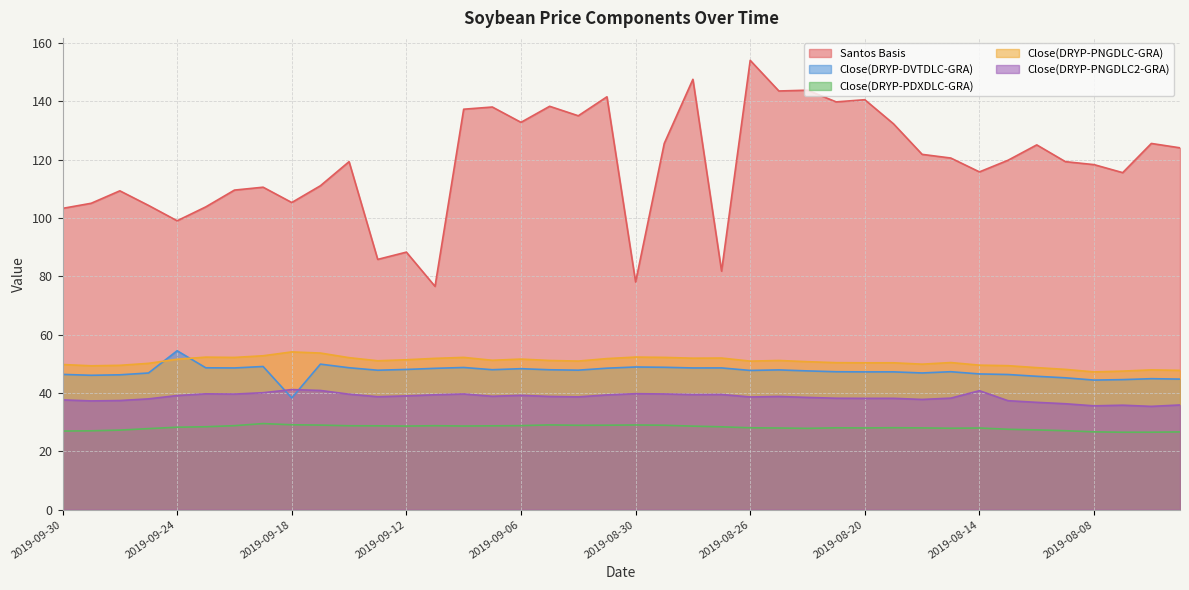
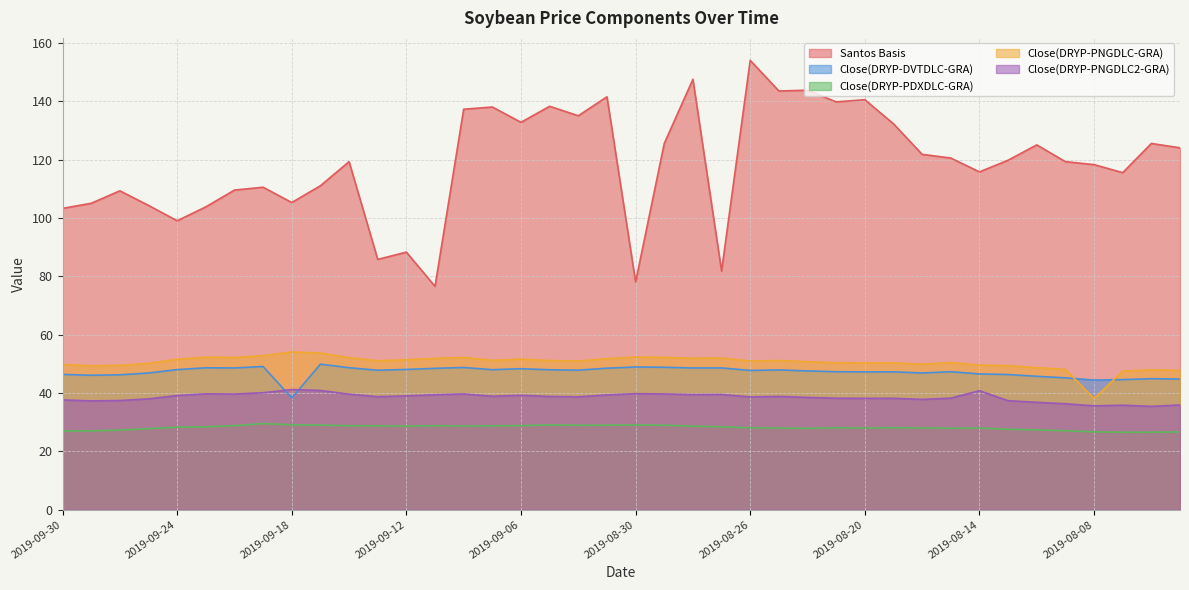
  {
    "Santos Basis": {
      "2019-09-30": 103,
      "2019-09-24": 99,
      "2019-09-18": 105,
      "2019-09-12": 88,
      "2019-09-06": 133,
      "2019-08-30": 78,
      "2019-08-26": 154,
      "2019-08-20": 141,
      "2019-08-14": 116,
      "2019-08-08": 118
    },
    "Close(DRYP-DVTDLC-GRA)": {
      "2019-09-30": 46,
-     "2019-09-24": 54,
+     "2019-09-24": 48,
      "2019-09-18": 38,
      "2019-09-12": 48,
      "2019-09-06": 48,
      "2019-08-30": 49,
      "2019-08-26": 48,
      "2019-08-20": 47,
      "2019-08-14": 47,
      "2019-08-08": 44
    },
    "Close(DRYP-PDXDLC-GRA)": {
      "2019-09-30": 27,
      "2019-09-24": 28,
      "2019-09-18": 29,
      "2019-09-12": 29,
      "2019-09-06": 29,
      "2019-08-30": 29,
      "2019-08-26": 28,
      "2019-08-20": 28,
      "2019-08-14": 28,
      "2019-08-08": 27
    },
    "Close(DRYP-PNGDLC-GRA)": {
      "2019-09-30": 50,
      "2019-09-24": 52,
      "2019-09-18": 54,
      "2019-09-12": 51,
      "2019-09-06": 52,
      "2019-08-30": 52,
      "2019-08-26": 51,
      "2019-08-20": 50,
      "2019-08-14": 50,
-     "2019-08-08": 47
+     "2019-08-08": 38
    },
    "Close(DRYP-PNGDLC2-GRA)": {
      "2019-09-30": 38,
      "2019-09-24": 39,
      "2019-09-18": 41,
      "2019-09-12": 39,
      "2019-09-06": 39,
      "2019-08-30": 40,
      "2019-08-26": 39,
      "2019-08-20": 38,
      "2019-08-14": 41,
      "2019-08-08": 36
    }
  }
